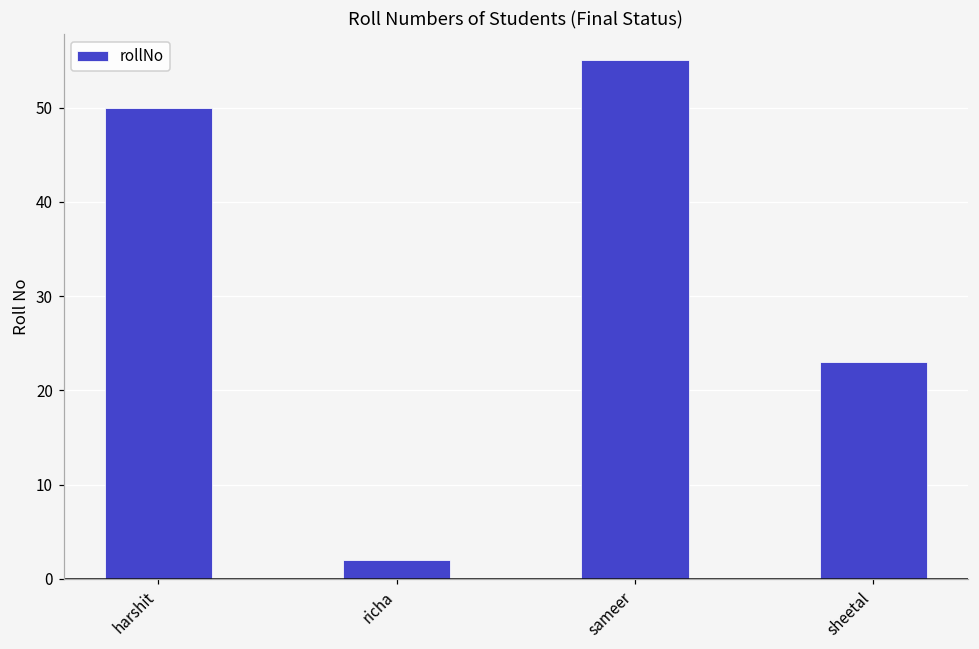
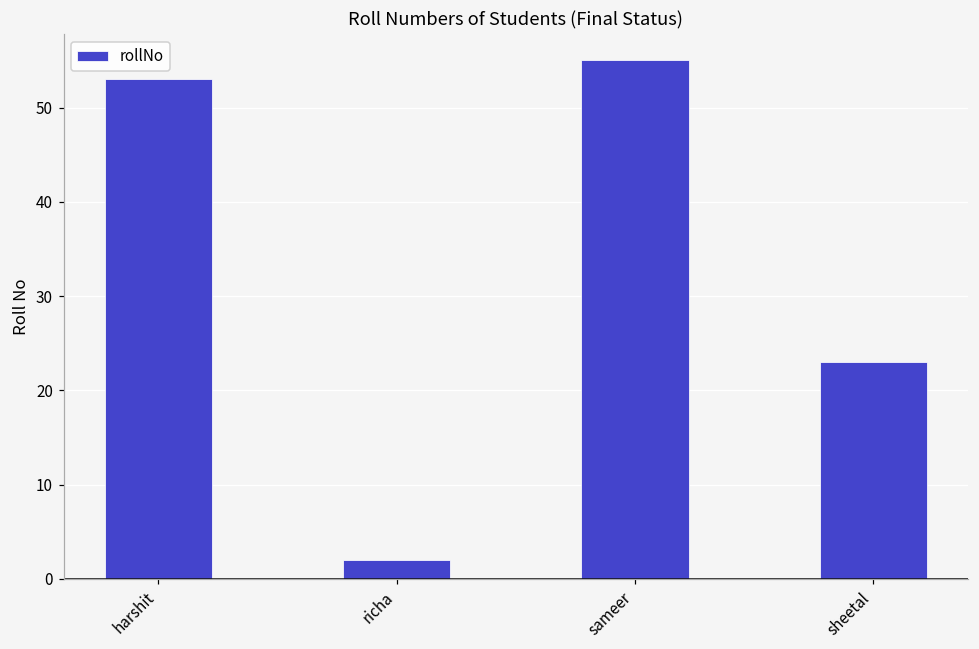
  {
-   "harshit": 50,
+   "harshit": 53,
    "richa": 2,
    "sameer": 55,
    "sheetal": 23
  }
